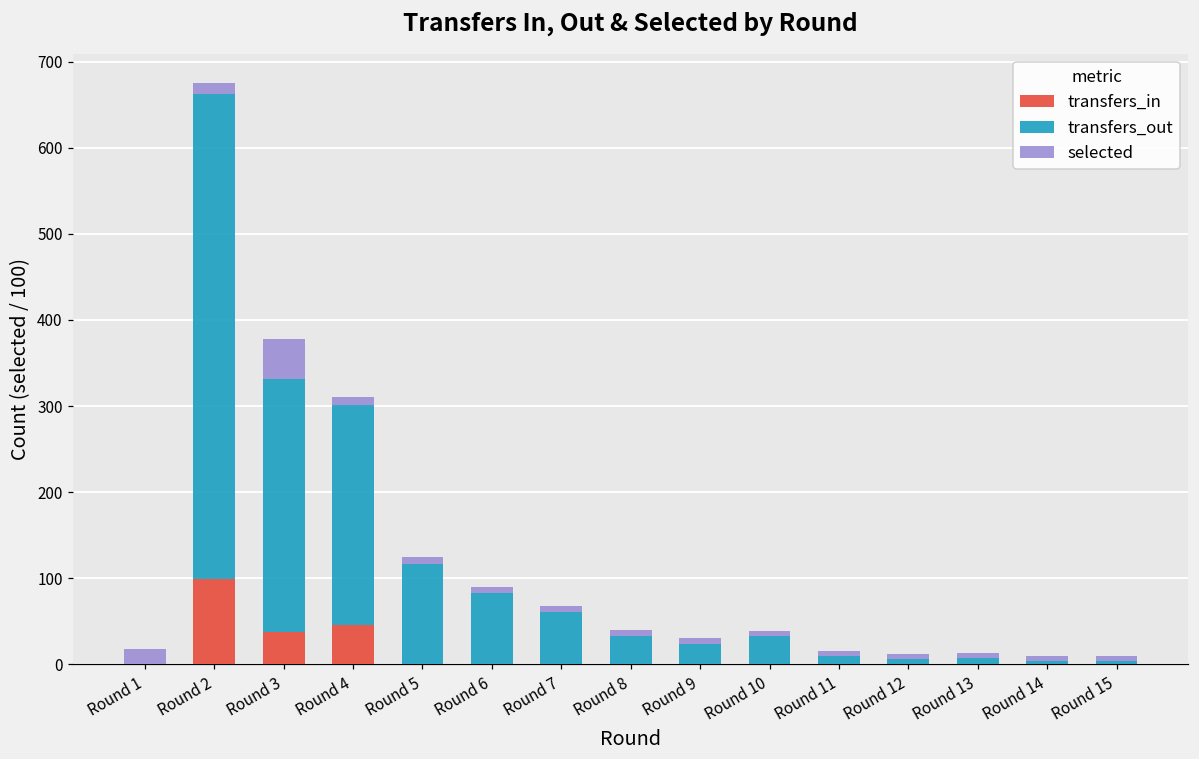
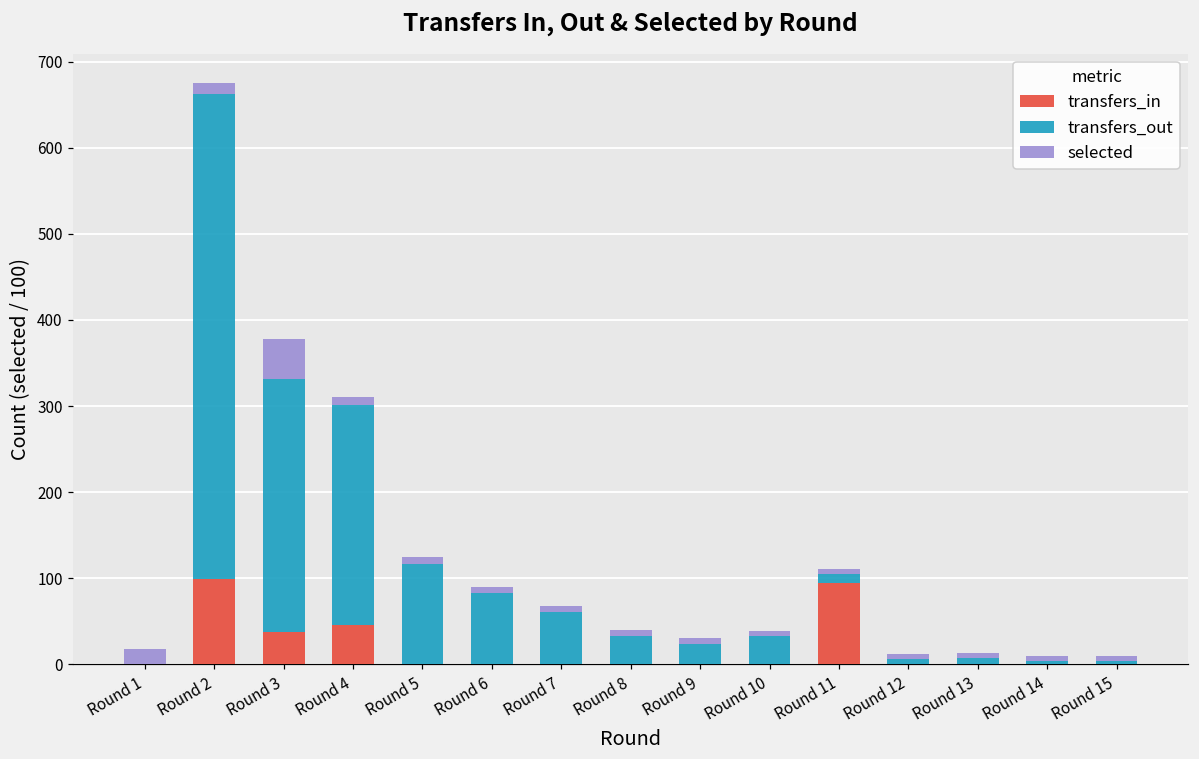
  {
    "transfers_in": {
      "Round 1": 0,
      "Round 2": 100,
      "Round 3": 40,
      "Round 4": 50,
      "Round 5": 0,
      "Round 6": 0,
      "Round 7": 0,
      "Round 8": 0,
      "Round 9": 0,
      "Round 10": 0,
-     "Round 11": 0,
+     "Round 11": 100,
      "Round 12": 0,
      "Round 13": 0,
      "Round 14": 0,
      "Round 15": 0
    },
    "transfers_out": {
      "Round 1": 0,
      "Round 2": 560,
      "Round 3": 290,
      "Round 4": 260,
      "Round 5": 120,
      "Round 6": 80,
      "Round 7": 60,
      "Round 8": 30,
      "Round 9": 20,
      "Round 10": 30,
      "Round 11": 10,
      "Round 12": 10,
      "Round 13": 10,
      "Round 14": 0,
      "Round 15": 0
    },
    "selected": {
      "Round 1": 20,
      "Round 2": 10,
      "Round 3": 50,
      "Round 4": 10,
      "Round 5": 10,
      "Round 6": 10,
      "Round 7": 10,
      "Round 8": 10,
      "Round 9": 10,
      "Round 10": 10,
      "Round 11": 10,
      "Round 12": 10,
      "Round 13": 10,
      "Round 14": 10,
      "Round 15": 10
    }
  }
